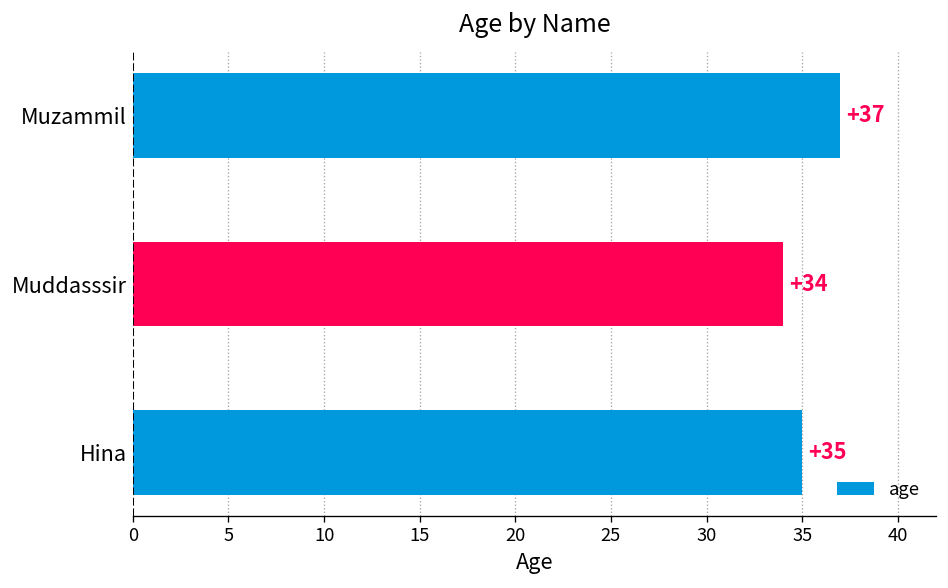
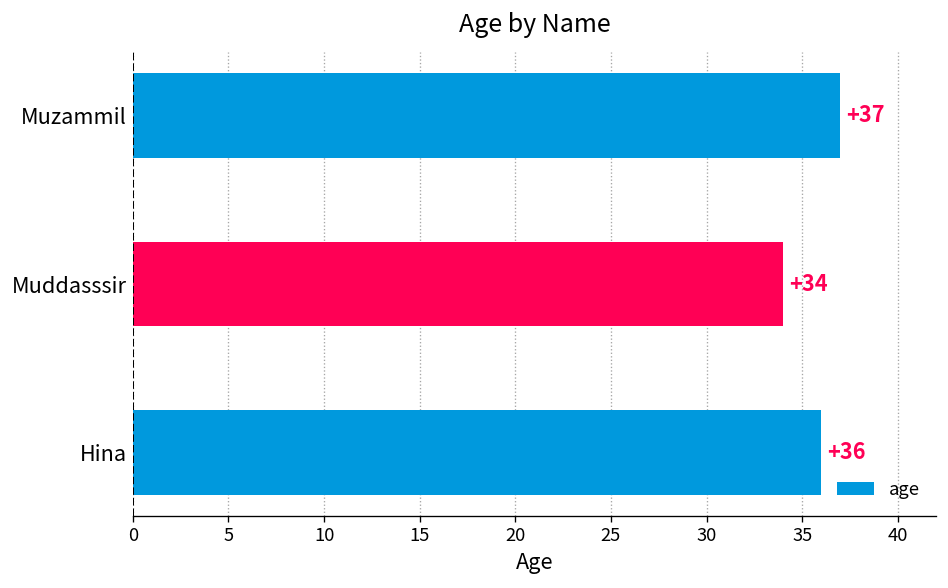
  {
    "Muzammil": "+37",
    "Muddasssir": "+34",
-   "Hina": "+35"
+   "Hina": "+36"
  }
